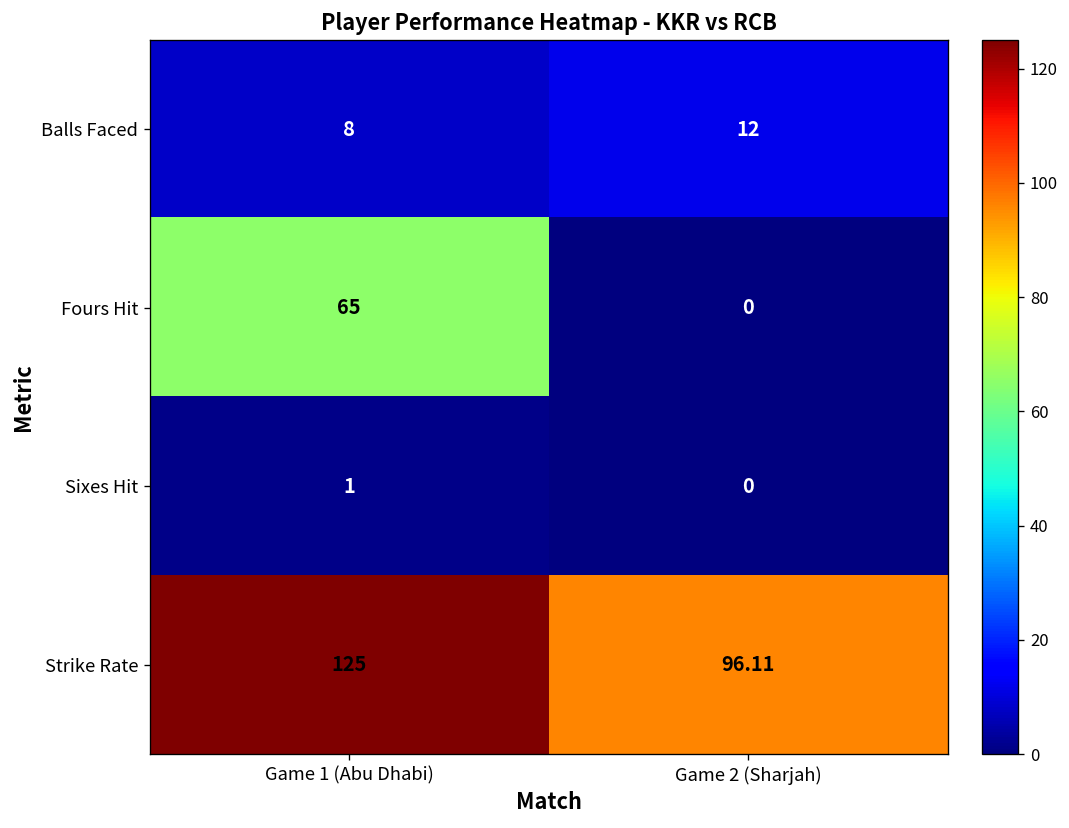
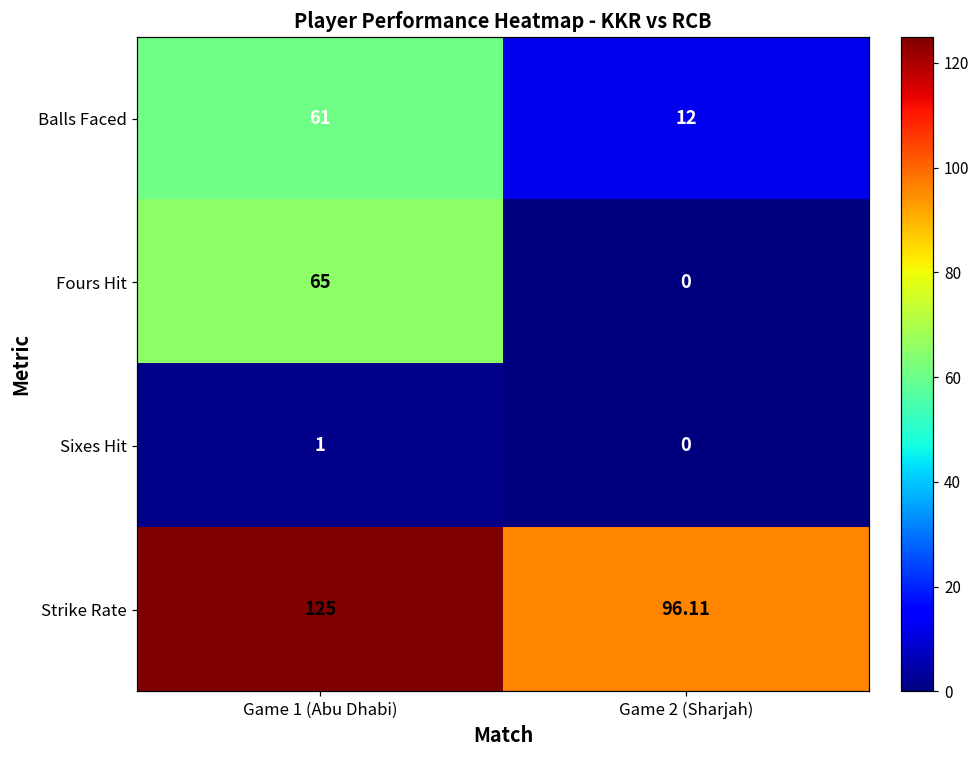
  {
    "Balls Faced": {
-     "Game 1 (Abu Dhabi)": 8,
+     "Game 1 (Abu Dhabi)": 61,
      "Game 2 (Sharjah)": 12
    },
    "Fours Hit": {
      "Game 1 (Abu Dhabi)": 65,
      "Game 2 (Sharjah)": 0
    },
    "Sixes Hit": {
      "Game 1 (Abu Dhabi)": 1,
      "Game 2 (Sharjah)": 0
    },
    "Strike Rate": {
      "Game 1 (Abu Dhabi)": 125,
      "Game 2 (Sharjah)": 96.11
    }
  }
